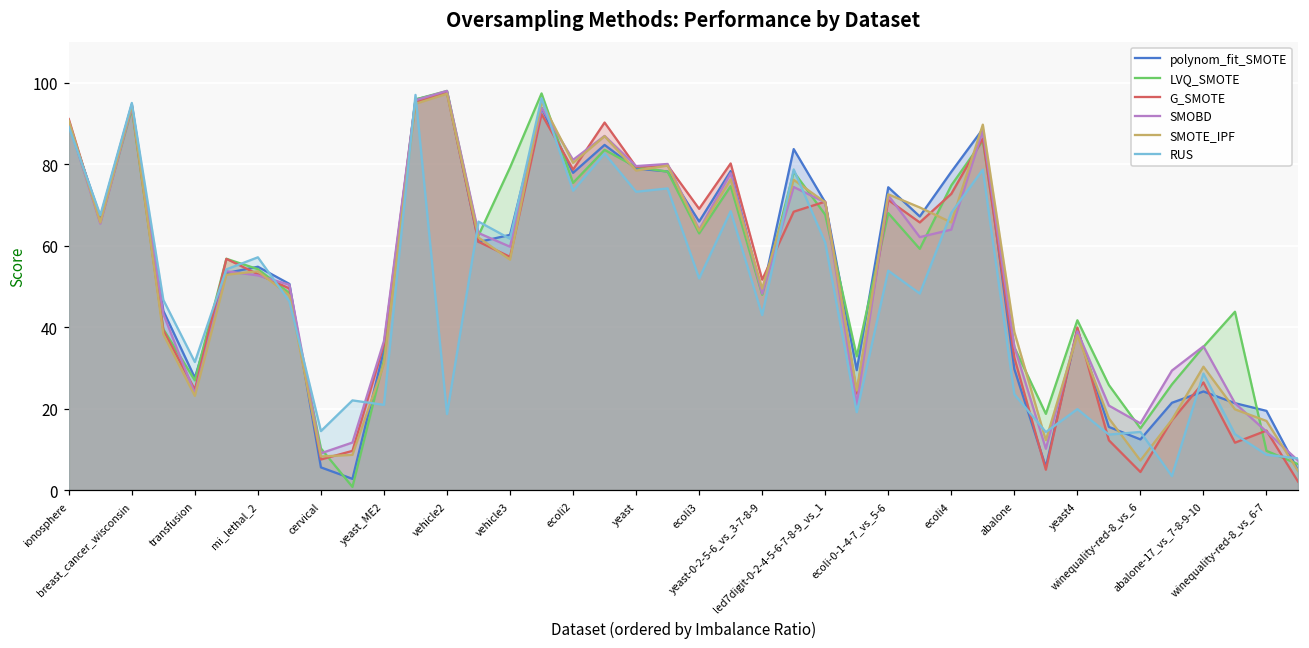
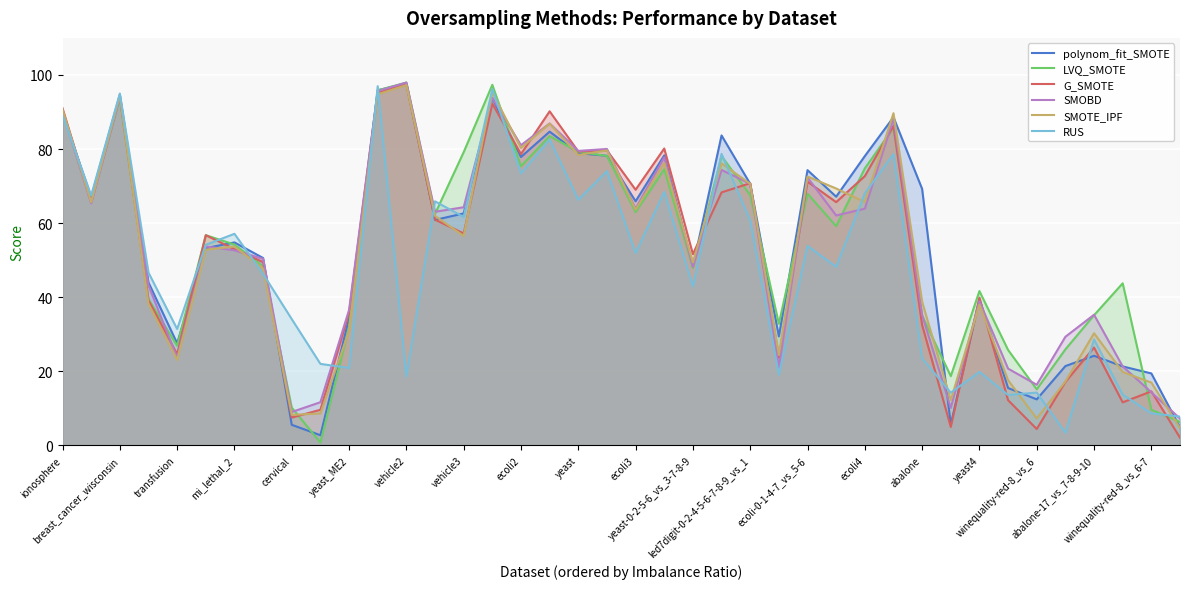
  {
    "polynom_fit_SMOTE": {
      "cervical": 6,
      "yeast_ME2": 34,
      "vehicle3": 63,
      "ecoli2": 78,
      "ecoli3": 66,
      "ecoli-0-1-4-7_vs_5-6": 74,
      "ecoli4": 78,
-     "abalone": 30,
+     "abalone": 69,
      "winequality-red-8_vs_6": 12,
      "abalone-17_vs_7-8-9-10": 24,
      "winequality-red-8_vs_6-7": 19
    },
    "LVQ_SMOTE": {
      "cervical": 10,
      "yeast_ME2": 32,
      "vehicle3": 79,
      "ecoli2": 75,
      "led7digit-0-2-4-5-6-7-8-9_vs_1": 68,
      "ecoli-0-1-4-7_vs_5-6": 68,
      "ecoli4": 75,
      "yeast4": 42,
      "winequality-red-8_vs_6": 15,
      "winequality-red-8_vs_6-7": 10
    },
    "G_SMOTE": {
      "transfusion": 25,
      "cervical": 8,
      "yeast_ME2": 36,
      "vehicle3": 57,
      "ecoli2": 79,
      "ecoli3": 69,
      "yeast-0-2-5-6_vs_3-7-8-9": 52,
      "ecoli-0-1-4-7_vs_5-6": 71,
      "ecoli4": 73,
      "abalone": 33,
      "winequality-red-8_vs_6": 4,
      "abalone-17_vs_7-8-9-10": 26
    },
    "SMOBD": {
      "cervical": 9,
      "yeast_ME2": 37,
-     "vehicle3": 60,
+     "vehicle3": 64,
      "ecoli2": 81,
      "ecoli4": 64,
      "winequality-red-8_vs_6": 16
    },
    "SMOTE_IPF": {
      "cervical": 8,
      "yeast_ME2": 31,
      "vehicle3": 57,
      "ecoli2": 80,
      "yeast-0-2-5-6_vs_3-7-8-9": 49,
      "ecoli4": 66,
      "abalone": 39,
      "yeast4": 38,
      "winequality-red-8_vs_6": 7,
      "abalone-17_vs_7-8-9-10": 30,
      "winequality-red-8_vs_6-7": 17
    },
    "RUS": {
      "transfusion": 31,
      "mi_lethal_2": 57,
-     "cervical": 14,
+     "cervical": 34,
      "yeast_ME2": 21,
      "vehicle2": 19,
      "vehicle3": 62,
      "ecoli2": 73,
-     "yeast": 73,
+     "yeast": 66,
      "ecoli3": 52,
      "yeast-0-2-5-6_vs_3-7-8-9": 43,
      "led7digit-0-2-4-5-6-7-8-9_vs_1": 61,
      "ecoli-0-1-4-7_vs_5-6": 54,
      "ecoli4": 68,
      "abalone": 24,
      "yeast4": 20,
      "winequality-red-8_vs_6": 14,
      "abalone-17_vs_7-8-9-10": 29,
      "winequality-red-8_vs_6-7": 9
    }
  }
